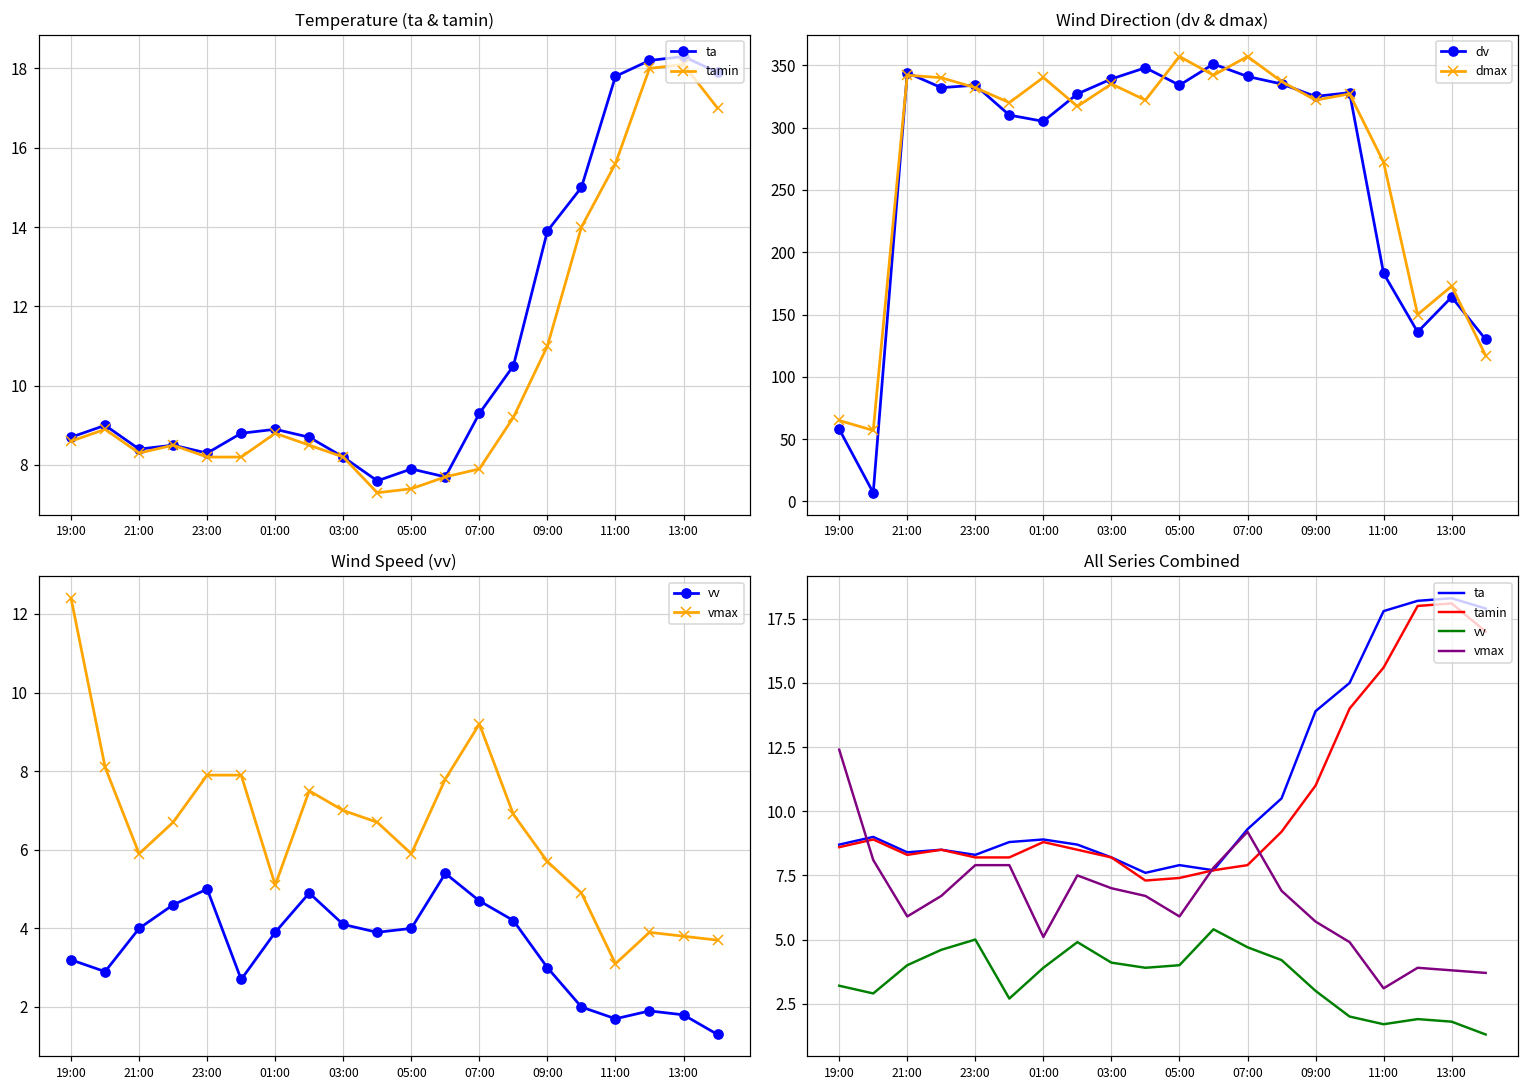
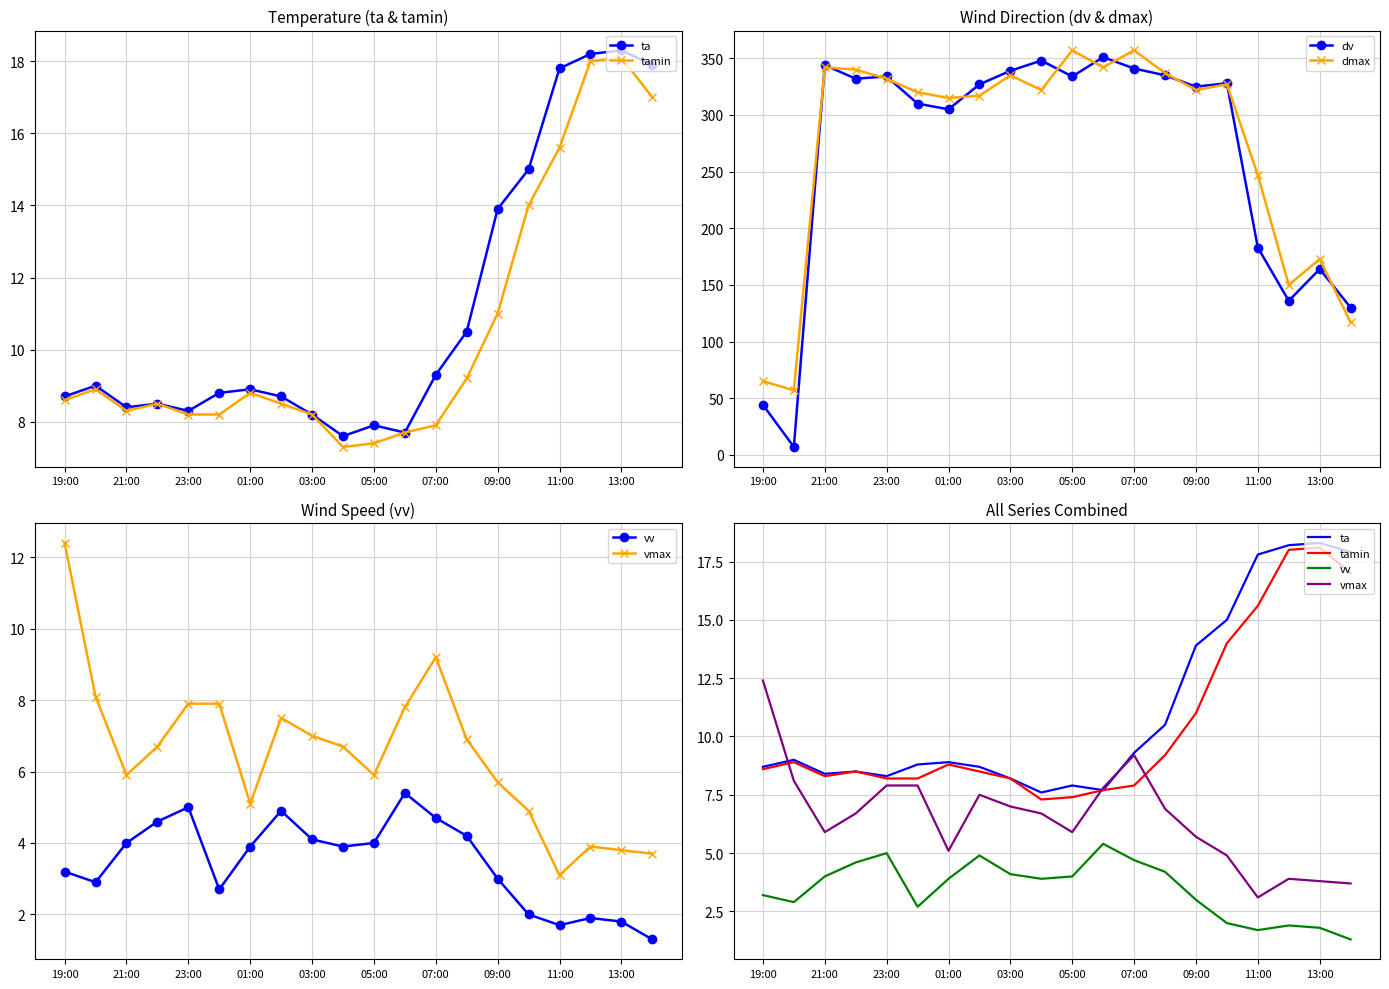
  {
    "Temperature (ta & tamin)": {
      "ta": {
        "19:00": 8.7,
        "21:00": 8.4,
        "23:00": 8.3,
        "01:00": 8.9,
        "05:00": 7.9,
        "07:00": 9.3,
        "09:00": 13.9,
        "11:00": 17.8
      }
    },
    "Wind Direction (dv & dmax)": {
      "dv": {
-       "19:00": 58,
+       "19:00": 44,
        "01:00": 305,
        "03:00": 339,
        "05:00": 334,
        "07:00": 341,
        "09:00": 325,
        "11:00": 183,
        "13:00": 164
      },
      "dmax": {
        "19:00": 65,
-       "01:00": 340,
+       "01:00": 315,
        "03:00": 335,
        "05:00": 357,
        "07:00": 357,
        "09:00": 322,
-       "11:00": 272,
+       "11:00": 247,
        "13:00": 173
      }
    },
    "All Series Combined": {
      "ta": {
        "05:00": 7.9,
        "09:00": 13.9,
        "11:00": 17.8
      },
      "tamin": {
        "05:00": 7.4,
        "07:00": 7.9,
        "09:00": 11.0,
        "11:00": 15.6
      },
      "vv": {
        "19:00": 3.2,
        "21:00": 4.0,
        "23:00": 5.0,
        "01:00": 3.9,
        "03:00": 4.1,
        "05:00": 4.0,
        "07:00": 4.7,
        "09:00": 3.0,
        "11:00": 1.7,
        "13:00": 1.8
      },
      "vmax": {
        "19:00": 12.4,
        "21:00": 5.9,
        "23:00": 7.9,
        "01:00": 5.1,
        "03:00": 7.0,
        "05:00": 5.9,
        "09:00": 5.7,
        "11:00": 3.1,
        "13:00": 3.8
      }
    }
  }
